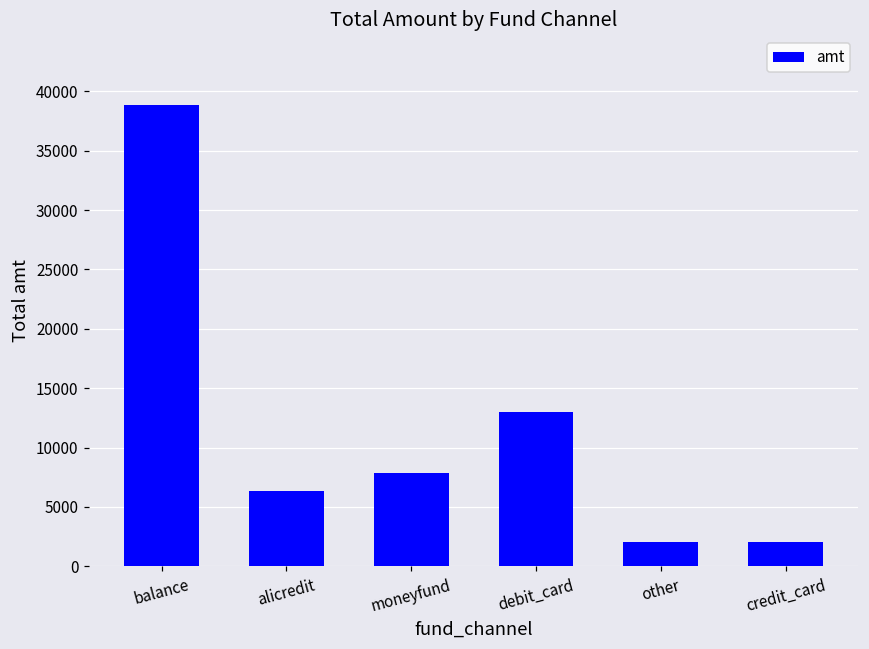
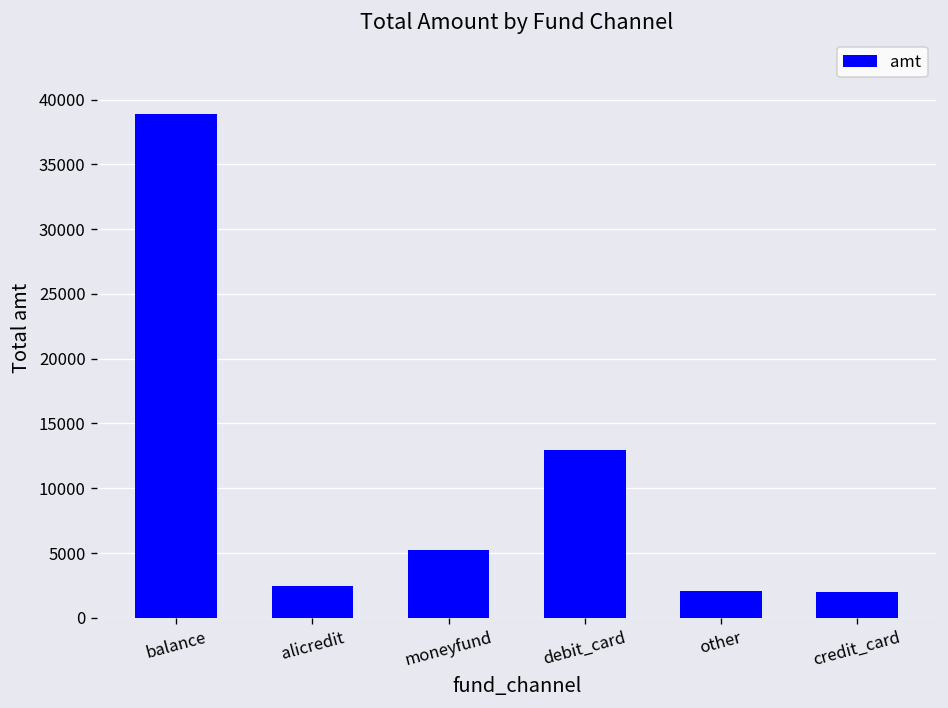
  {
    "balance": 38900,
-   "alicredit": 6300,
-   "moneyfund": 7800,
+   "alicredit": 2500,
+   "moneyfund": 5200,
    "debit_card": 13000,
    "other": 2100,
    "credit_card": 2000
  }
